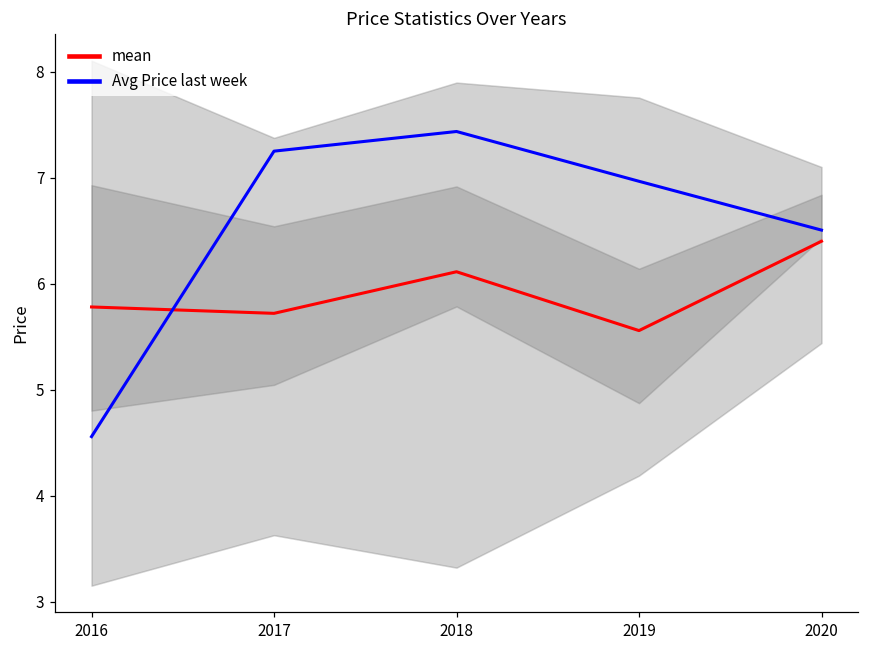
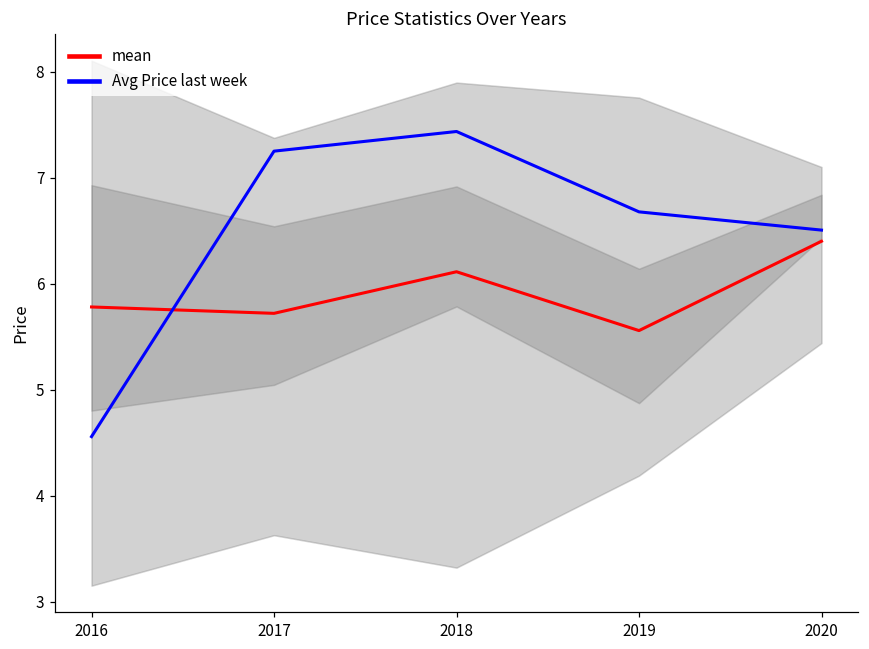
  {
    "mean": {
      "2016": 5.8,
      "2017": 5.7,
      "2018": 6.1,
      "2019": 5.6,
      "2020": 6.4
    },
    "Avg Price last week": {
      "2016": 4.6,
      "2017": 7.2,
      "2018": 7.4,
-     "2019": 7.0,
+     "2019": 6.7,
      "2020": 6.5
    }
  }
